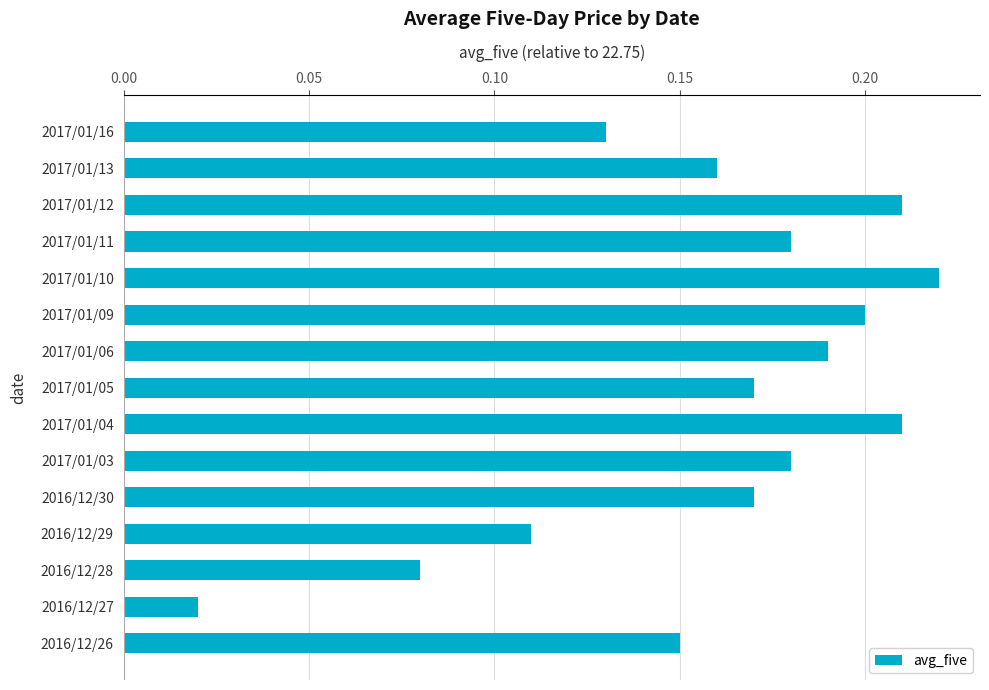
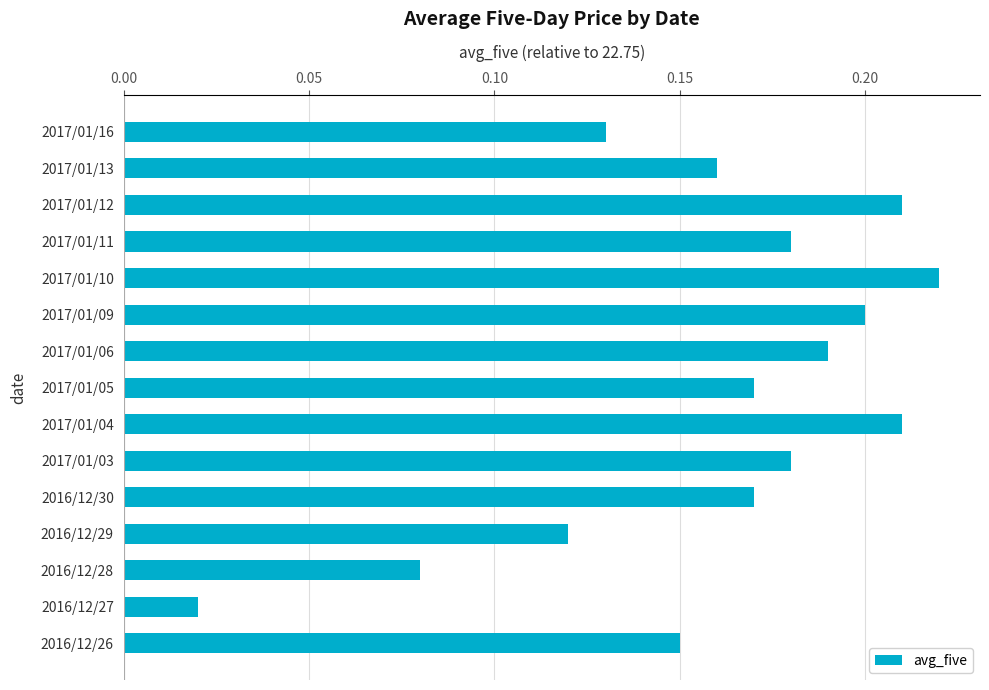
  {
    "2017/01/16": 0.130,
    "2017/01/13": 0.160,
    "2017/01/12": 0.210,
    "2017/01/11": 0.180,
    "2017/01/10": 0.220,
    "2017/01/09": 0.200,
    "2017/01/06": 0.190,
    "2017/01/05": 0.170,
    "2017/01/04": 0.210,
    "2017/01/03": 0.180,
    "2016/12/30": 0.170,
-   "2016/12/29": 0.110,
+   "2016/12/29": 0.120,
    "2016/12/28": 0.080,
    "2016/12/27": 0.020,
    "2016/12/26": 0.150
  }
